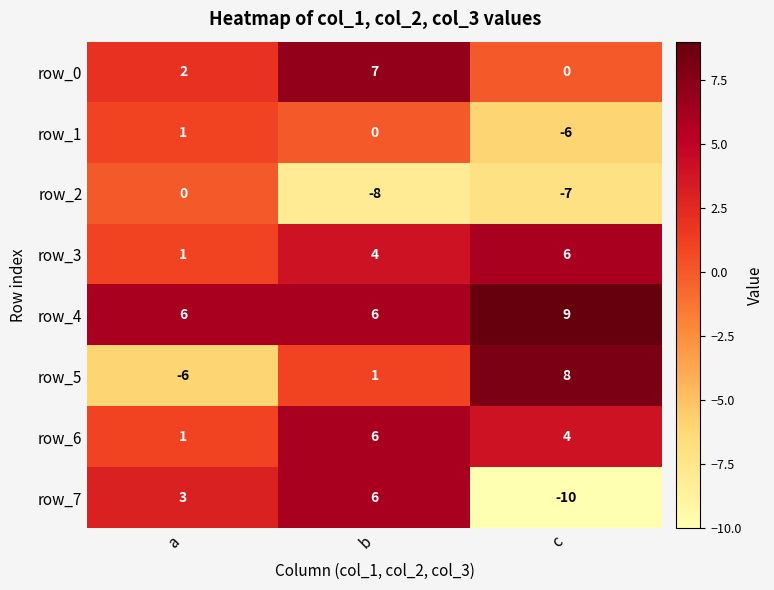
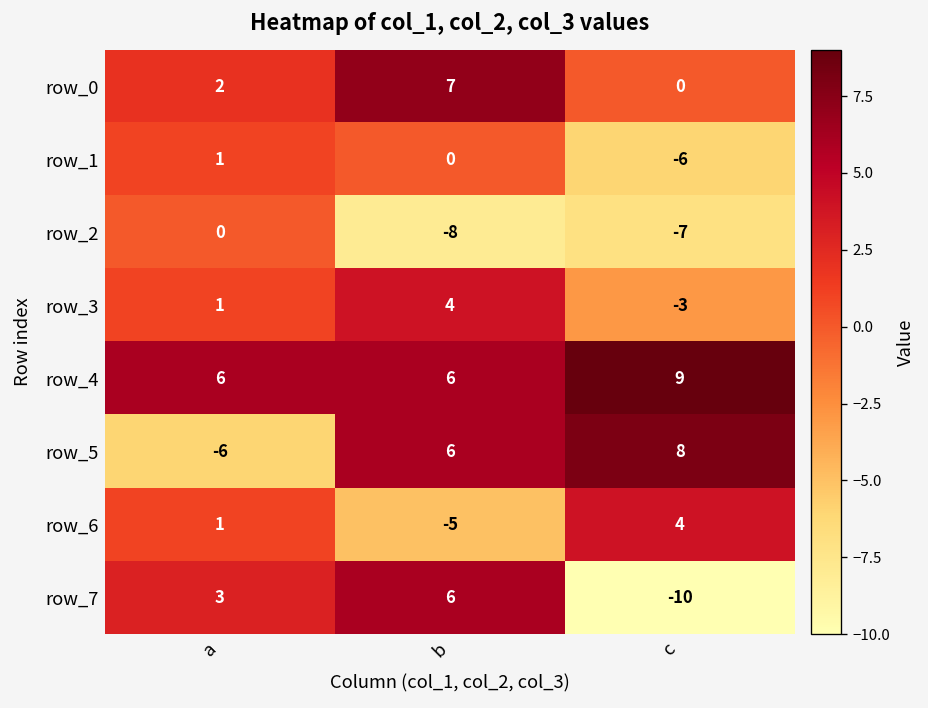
  {
    "row_0": {
      "a": 2,
      "b": 7,
      "c": 0
    },
    "row_1": {
      "a": 1,
      "b": 0,
      "c": -6
    },
    "row_2": {
      "a": 0,
      "b": -8,
      "c": -7
    },
    "row_3": {
      "a": 1,
      "b": 4,
-     "c": 6
+     "c": -3
    },
    "row_4": {
      "a": 6,
      "b": 6,
      "c": 9
    },
    "row_5": {
      "a": -6,
-     "b": 1,
+     "b": 6,
      "c": 8
    },
    "row_6": {
      "a": 1,
-     "b": 6,
+     "b": -5,
      "c": 4
    },
    "row_7": {
      "a": 3,
      "b": 6,
      "c": -10
    }
  }
